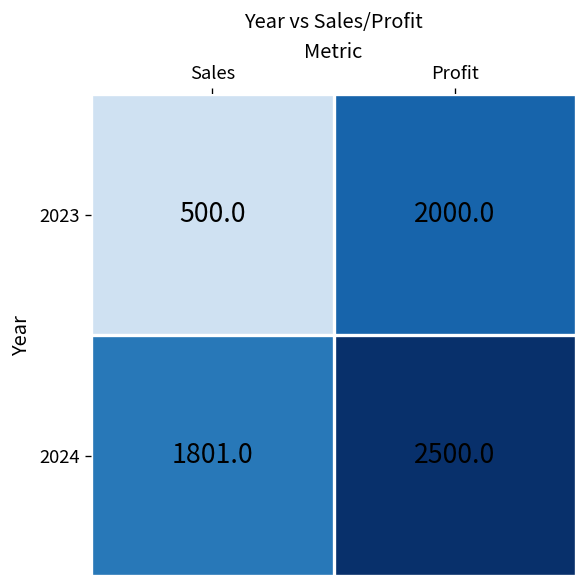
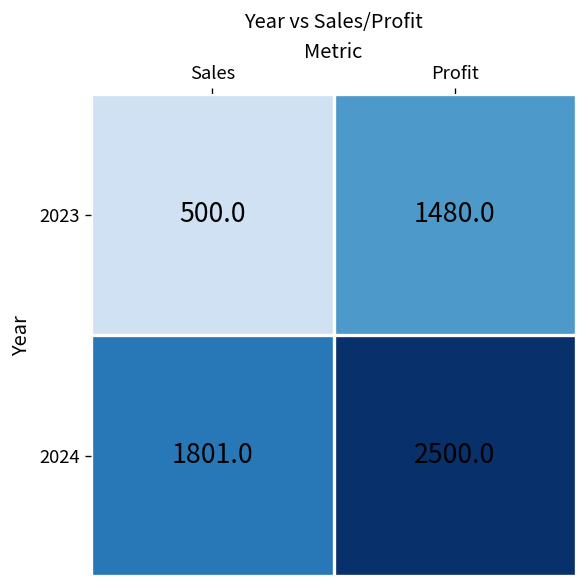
  {
    "2023": {
      "Sales": 500.0,
-     "Profit": 2000.0
+     "Profit": 1480.0
    },
    "2024": {
      "Sales": 1801.0,
      "Profit": 2500.0
    }
  }
